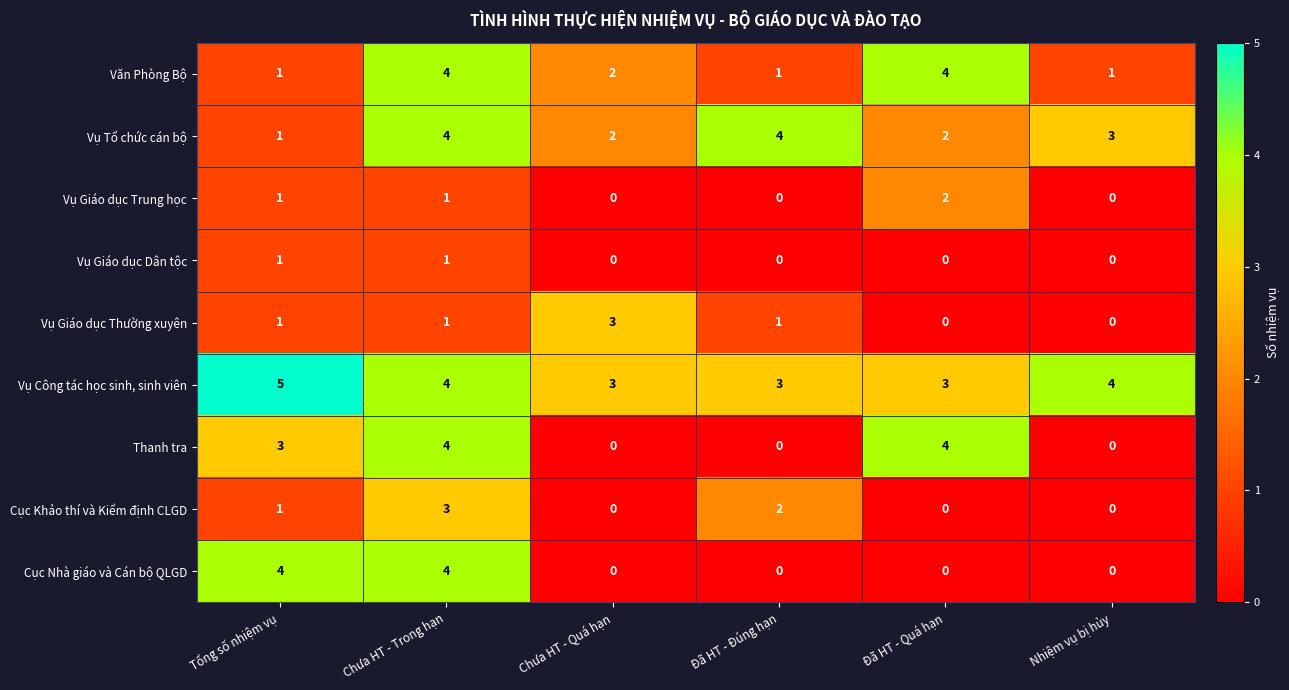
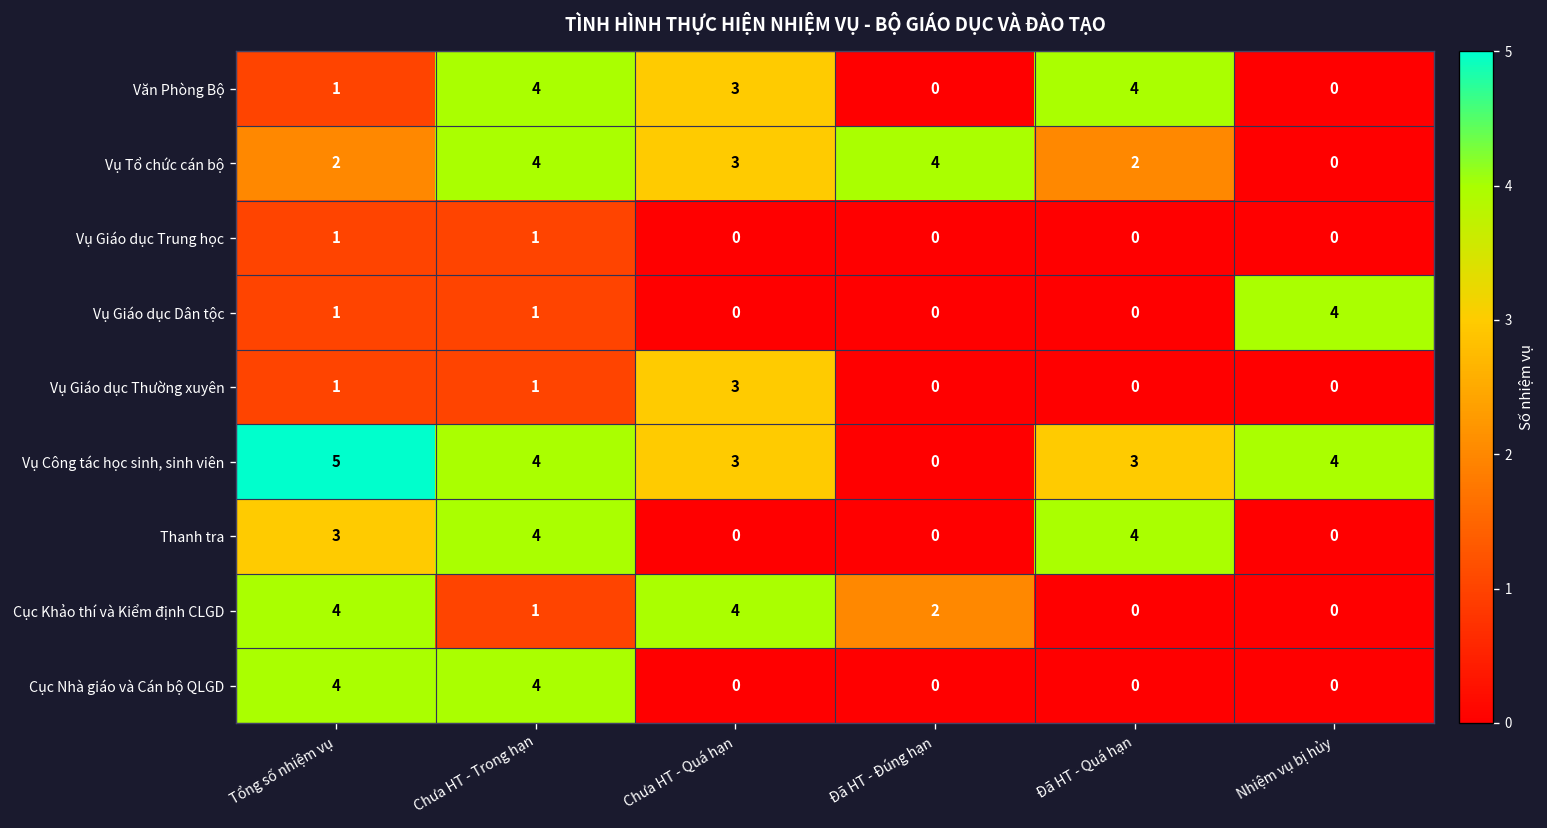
  {
    "Văn Phòng Bộ": {
      "Tổng số nhiệm vụ": 1,
      "Chưa HT - Trong hạn": 4,
-     "Chưa HT - Quá hạn": 2,
-     "Đã HT - Đúng hạn": 1,
+     "Chưa HT - Quá hạn": 3,
+     "Đã HT - Đúng hạn": 0,
      "Đã HT - Quá hạn": 4,
-     "Nhiệm vụ bị hủy": 1
+     "Nhiệm vụ bị hủy": 0
    },
    "Vụ Tổ chức cán bộ": {
-     "Tổng số nhiệm vụ": 1,
+     "Tổng số nhiệm vụ": 2,
      "Chưa HT - Trong hạn": 4,
-     "Chưa HT - Quá hạn": 2,
+     "Chưa HT - Quá hạn": 3,
      "Đã HT - Đúng hạn": 4,
      "Đã HT - Quá hạn": 2,
-     "Nhiệm vụ bị hủy": 3
+     "Nhiệm vụ bị hủy": 0
    },
    "Vụ Giáo dục Trung học": {
      "Tổng số nhiệm vụ": 1,
      "Chưa HT - Trong hạn": 1,
      "Chưa HT - Quá hạn": 0,
      "Đã HT - Đúng hạn": 0,
-     "Đã HT - Quá hạn": 2,
+     "Đã HT - Quá hạn": 0,
      "Nhiệm vụ bị hủy": 0
    },
    "Vụ Giáo dục Dân tộc": {
      "Tổng số nhiệm vụ": 1,
      "Chưa HT - Trong hạn": 1,
      "Chưa HT - Quá hạn": 0,
      "Đã HT - Đúng hạn": 0,
      "Đã HT - Quá hạn": 0,
-     "Nhiệm vụ bị hủy": 0
+     "Nhiệm vụ bị hủy": 4
    },
    "Vụ Giáo dục Thường xuyên": {
      "Tổng số nhiệm vụ": 1,
      "Chưa HT - Trong hạn": 1,
      "Chưa HT - Quá hạn": 3,
-     "Đã HT - Đúng hạn": 1,
+     "Đã HT - Đúng hạn": 0,
      "Đã HT - Quá hạn": 0,
      "Nhiệm vụ bị hủy": 0
    },
    "Vụ Công tác học sinh, sinh viên": {
      "Tổng số nhiệm vụ": 5,
      "Chưa HT - Trong hạn": 4,
      "Chưa HT - Quá hạn": 3,
-     "Đã HT - Đúng hạn": 3,
+     "Đã HT - Đúng hạn": 0,
      "Đã HT - Quá hạn": 3,
      "Nhiệm vụ bị hủy": 4
    },
    "Thanh tra": {
      "Tổng số nhiệm vụ": 3,
      "Chưa HT - Trong hạn": 4,
      "Chưa HT - Quá hạn": 0,
      "Đã HT - Đúng hạn": 0,
      "Đã HT - Quá hạn": 4,
      "Nhiệm vụ bị hủy": 0
    },
    "Cục Khảo thí và Kiểm định CLGD": {
-     "Tổng số nhiệm vụ": 1,
-     "Chưa HT - Trong hạn": 3,
-     "Chưa HT - Quá hạn": 0,
+     "Tổng số nhiệm vụ": 4,
+     "Chưa HT - Trong hạn": 1,
+     "Chưa HT - Quá hạn": 4,
      "Đã HT - Đúng hạn": 2,
      "Đã HT - Quá hạn": 0,
      "Nhiệm vụ bị hủy": 0
    },
    "Cục Nhà giáo và Cán bộ QLGD": {
      "Tổng số nhiệm vụ": 4,
      "Chưa HT - Trong hạn": 4,
      "Chưa HT - Quá hạn": 0,
      "Đã HT - Đúng hạn": 0,
      "Đã HT - Quá hạn": 0,
      "Nhiệm vụ bị hủy": 0
    }
  }
